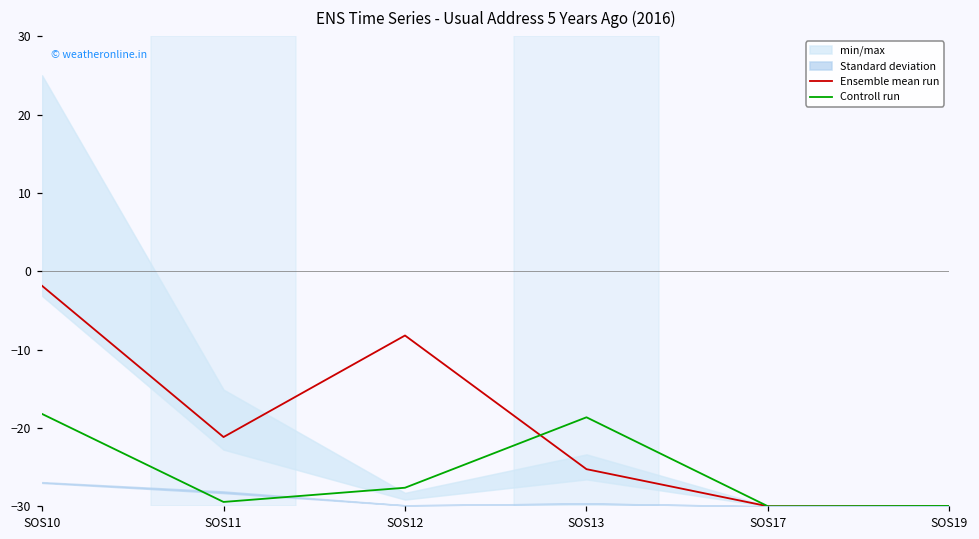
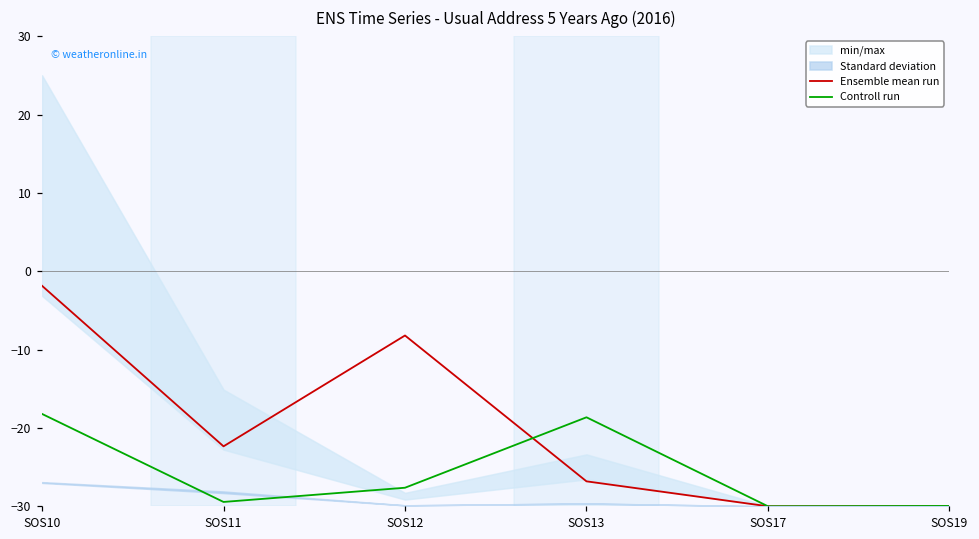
  {
    "Ensemble mean run": {
      "SOS10": -2,
-     "SOS11": -21,
+     "SOS11": -22,
      "SOS12": -8,
-     "SOS13": -25
+     "SOS13": -27
    },
    "Controll run": {
      "SOS10": -18,
      "SOS11": -29,
      "SOS12": -28,
      "SOS13": -19
    }
  }
